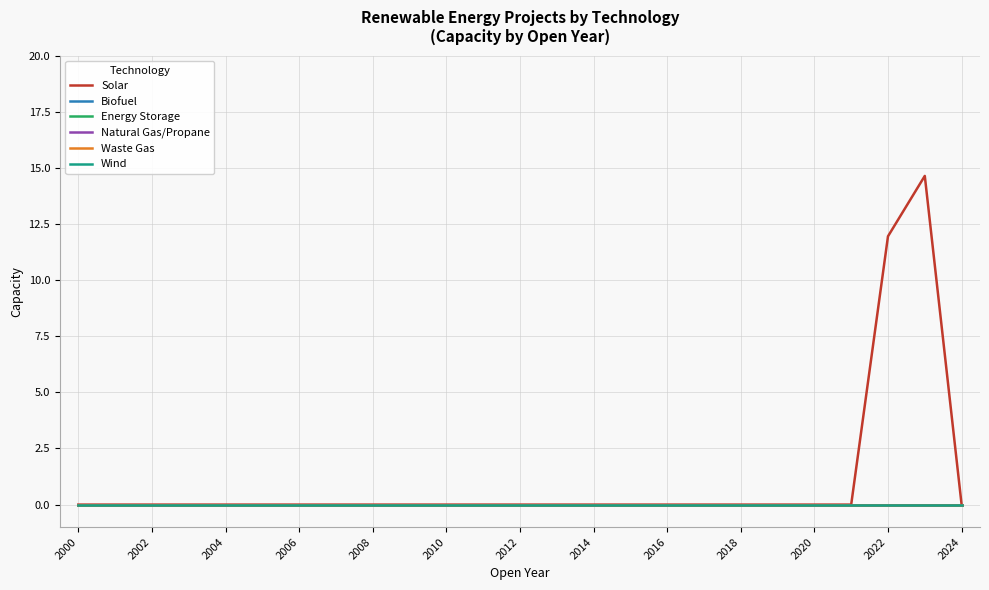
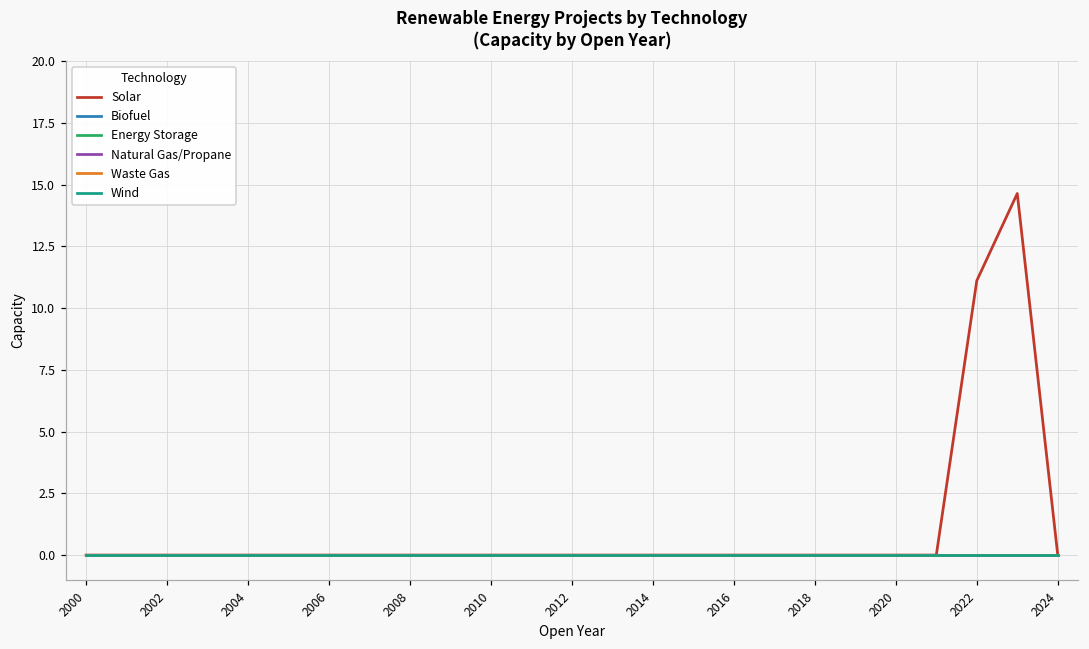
  {
    "Solar": {
-     "2022": 12.0
+     "2022": 11.1
    },
    "Wind": {
      "2022": 0.0
    }
  }
